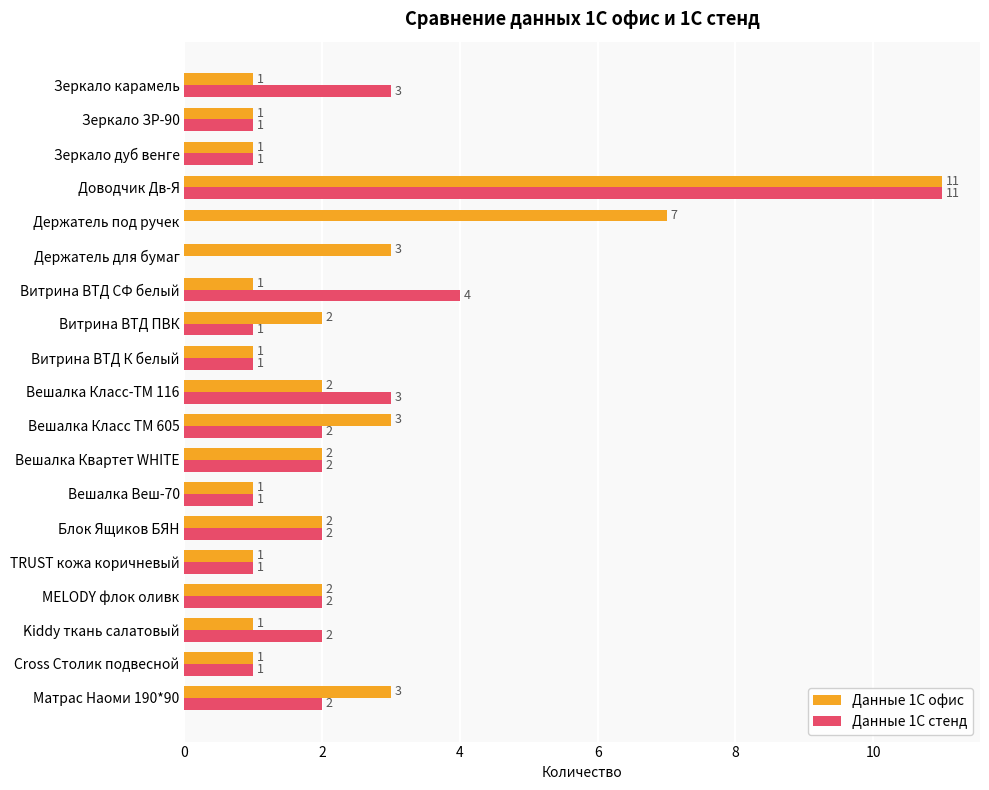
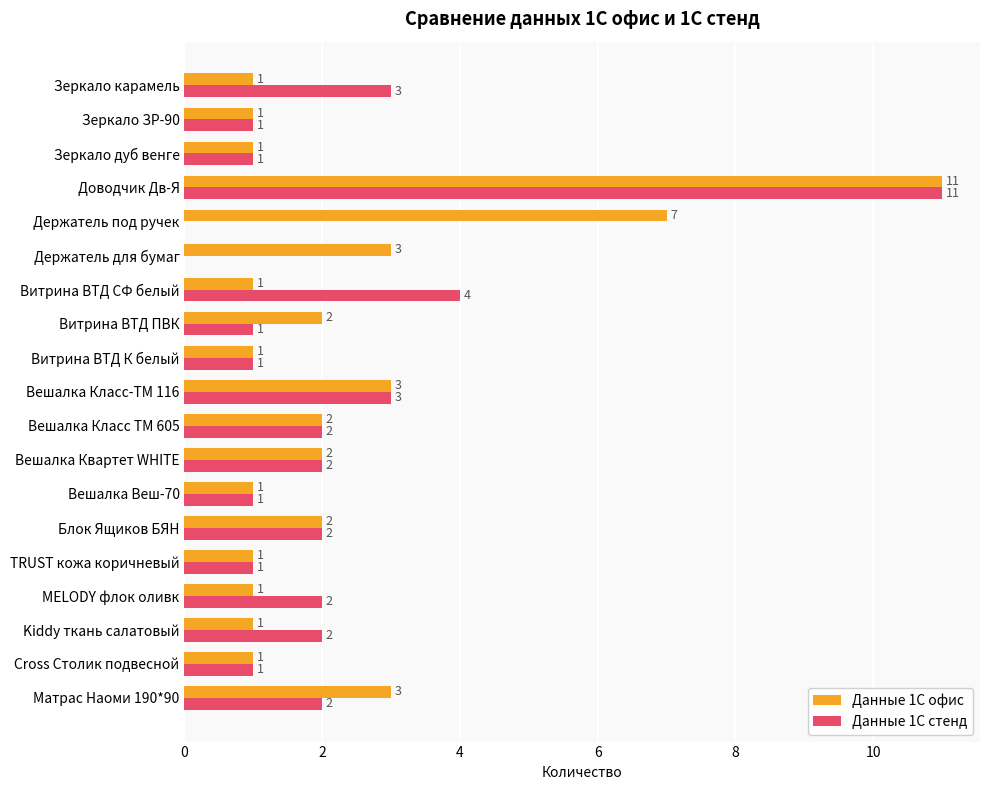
  {
    "Данные 1С офис": {
      "Зеркало карамель": 1,
      "Зеркало ЗР-90": 1,
      "Зеркало дуб венге": 1,
      "Доводчик Дв-Я": 11,
      "Держатель под ручек": 7,
      "Держатель для бумаг": 3,
      "Витрина ВТД СФ белый": 1,
      "Витрина ВТД ПВК": 2,
      "Витрина ВТД К белый": 1,
-     "Вешалка Класс-ТМ 116": 2,
-     "Вешалка Класс ТМ 605": 3,
+     "Вешалка Класс-ТМ 116": 3,
+     "Вешалка Класс ТМ 605": 2,
      "Вешалка Квартет WHITE": 2,
      "Вешалка Веш-70": 1,
      "Блок Ящиков БЯН": 2,
      "TRUST кожа коричневый": 1,
-     "MELODY флок оливк": 2,
+     "MELODY флок оливк": 1,
      "Kiddy ткань салатовый": 1,
      "Cross Столик подвесной": 1,
      "Матрас Наоми 190*90": 3
    },
    "Данные 1С стенд": {
      "Зеркало карамель": 3,
      "Зеркало ЗР-90": 1,
      "Зеркало дуб венге": 1,
      "Доводчик Дв-Я": 11,
      "Витрина ВТД СФ белый": 4,
      "Витрина ВТД ПВК": 1,
      "Витрина ВТД К белый": 1,
      "Вешалка Класс-ТМ 116": 3,
      "Вешалка Класс ТМ 605": 2,
      "Вешалка Квартет WHITE": 2,
      "Вешалка Веш-70": 1,
      "Блок Ящиков БЯН": 2,
      "TRUST кожа коричневый": 1,
      "MELODY флок оливк": 2,
      "Kiddy ткань салатовый": 2,
      "Cross Столик подвесной": 1,
      "Матрас Наоми 190*90": 2
    }
  }
